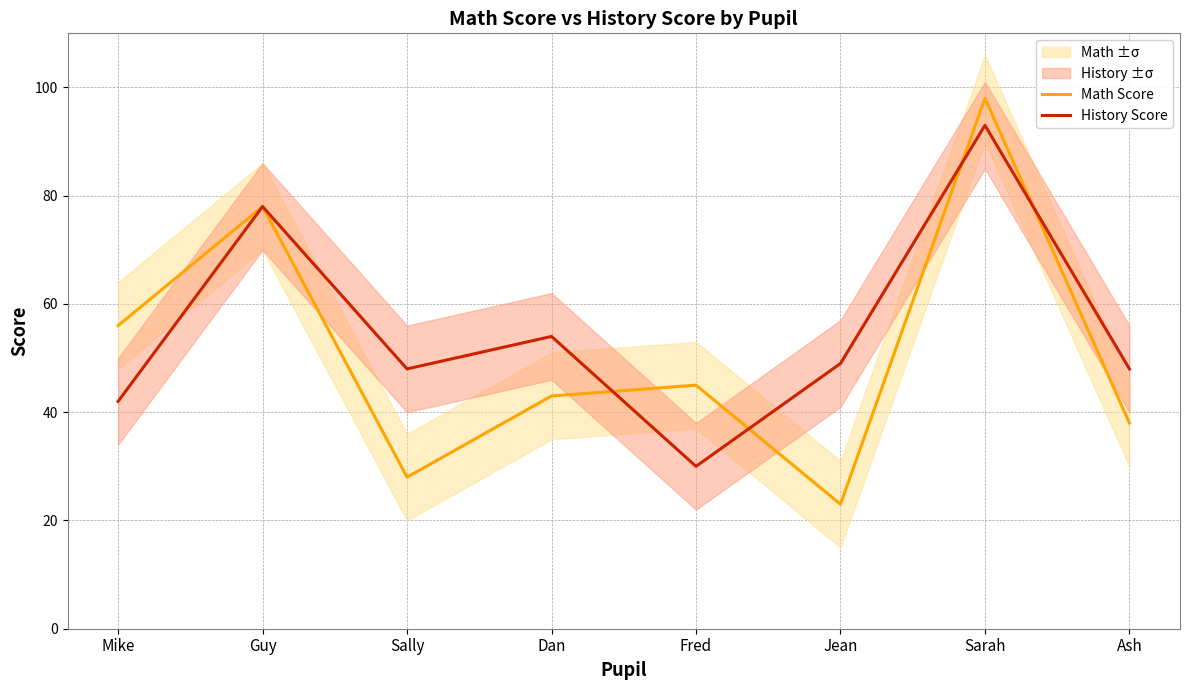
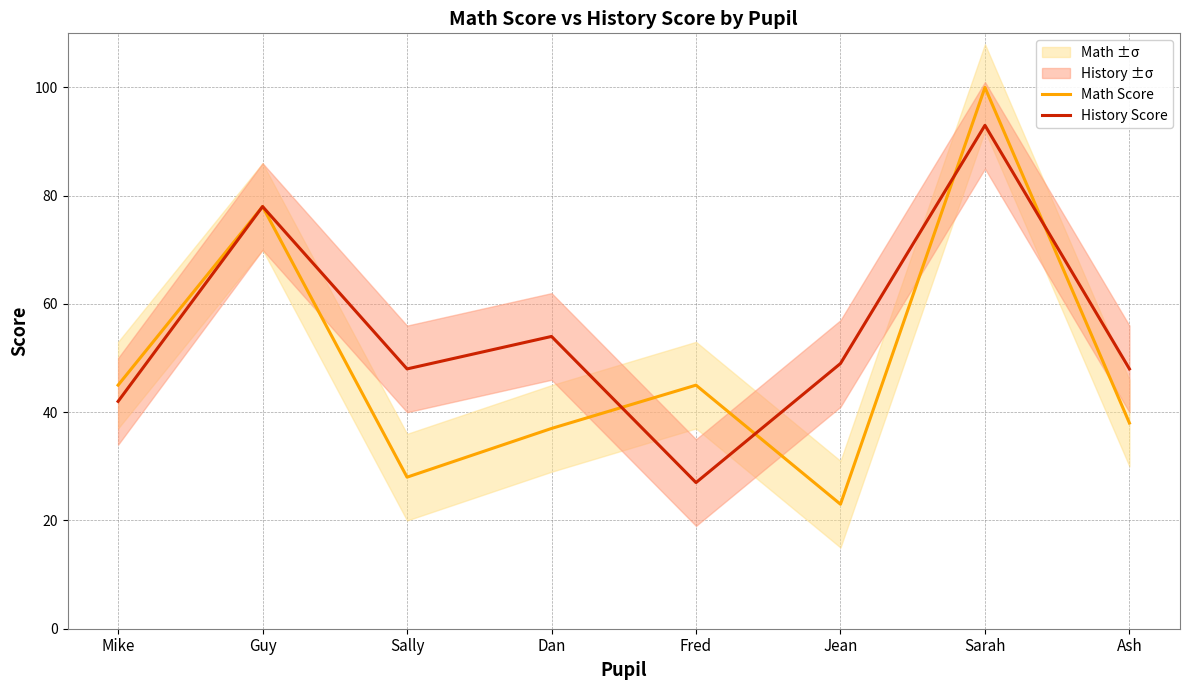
  {
    "Math Score": {
-     "Mike": 56,
+     "Mike": 45,
      "Sally": 28,
-     "Dan": 43,
+     "Dan": 37,
      "Fred": 45,
      "Jean": 23,
-     "Sarah": 98,
+     "Sarah": 100,
      "Ash": 38
    },
    "History Score": {
      "Mike": 42,
      "Sally": 48,
      "Dan": 54,
-     "Fred": 30,
+     "Fred": 27,
      "Jean": 49,
      "Sarah": 93,
      "Ash": 48
    }
  }
